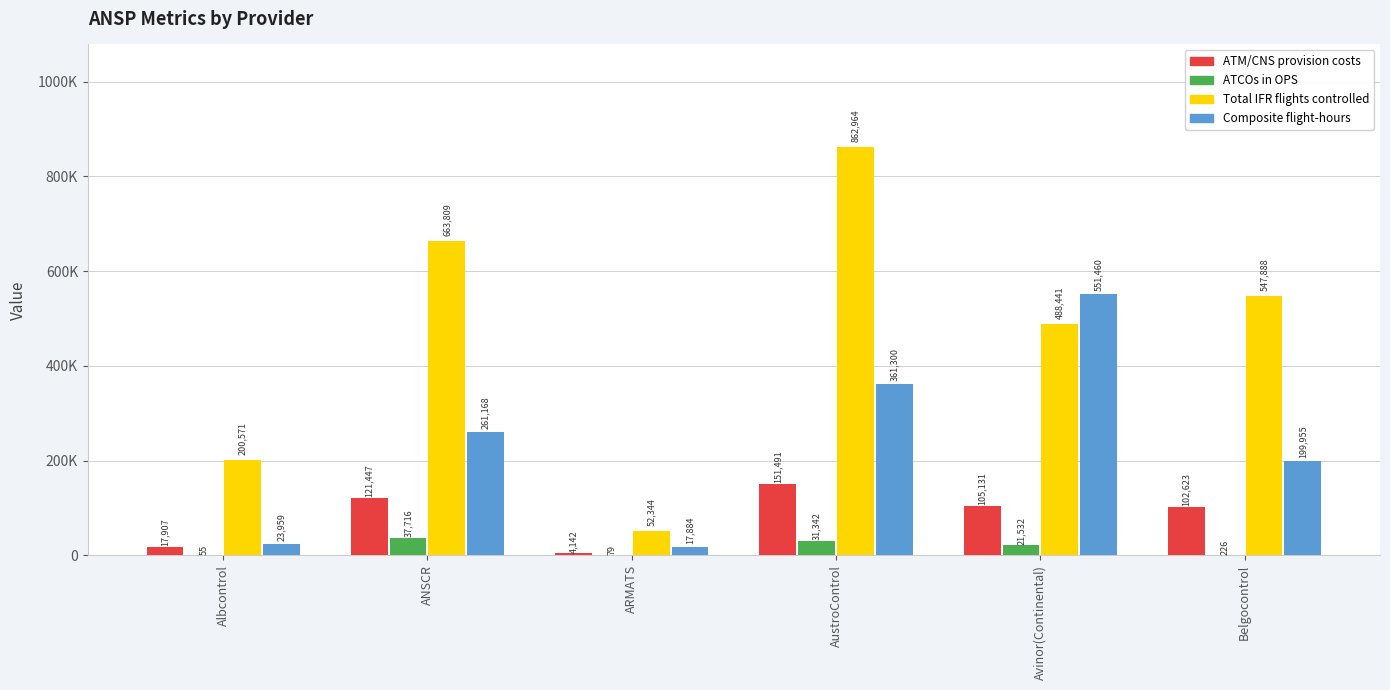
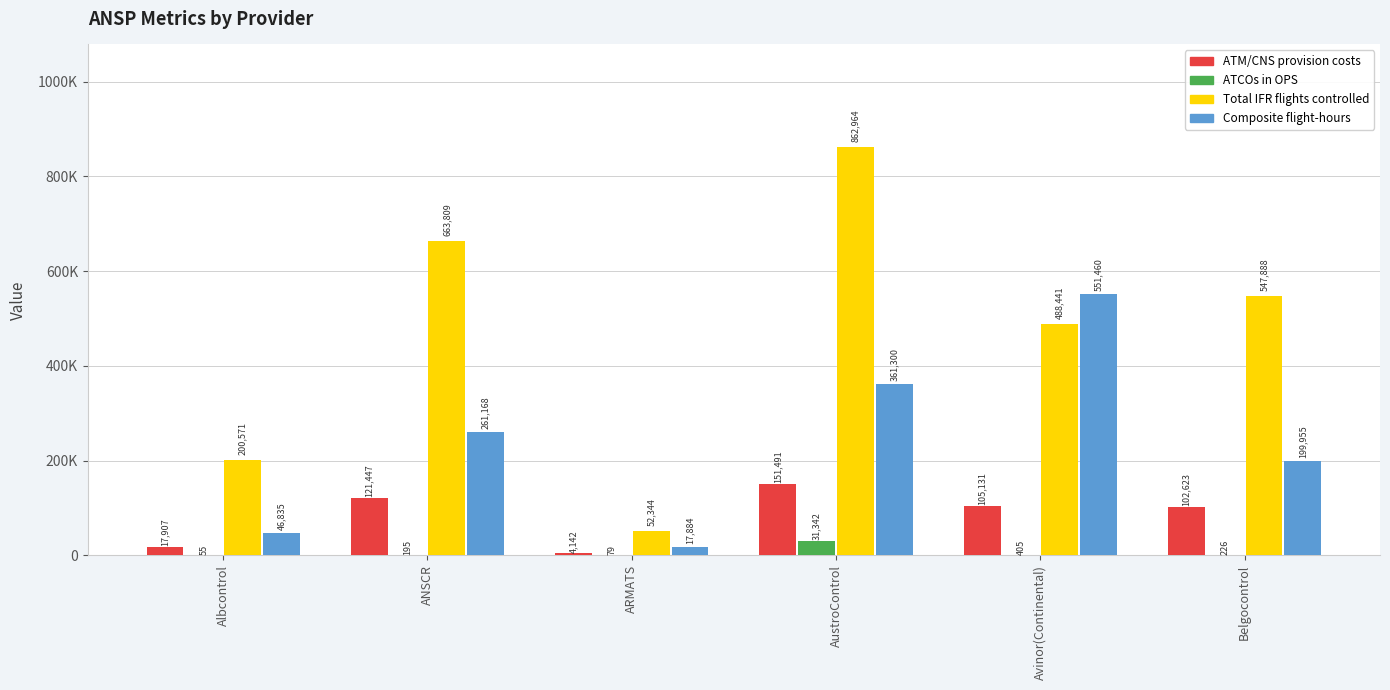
  {
    "ATM/CNS provision costs": {
      "Albcontrol": "17,907",
      "ANSCR": "121,447",
      "ARMATS": "4,142",
      "AustroControl": "151,491",
      "Avinor(Continental)": "105,131",
      "Belgocontrol": "102,623"
    },
    "ATCOs in OPS": {
      "Albcontrol": "55",
-     "ANSCR": "37,716",
+     "ANSCR": "195",
      "ARMATS": "79",
      "AustroControl": "31,342",
-     "Avinor(Continental)": "21,532",
+     "Avinor(Continental)": "405",
      "Belgocontrol": "226"
    },
    "Total IFR flights controlled": {
      "Albcontrol": "200,571",
      "ANSCR": "663,809",
      "ARMATS": "52,344",
      "AustroControl": "862,964",
      "Avinor(Continental)": "488,441",
      "Belgocontrol": "547,888"
    },
    "Composite flight-hours": {
-     "Albcontrol": "23,959",
+     "Albcontrol": "46,835",
      "ANSCR": "261,168",
      "ARMATS": "17,884",
      "AustroControl": "361,300",
      "Avinor(Continental)": "551,460",
      "Belgocontrol": "199,955"
    }
  }
